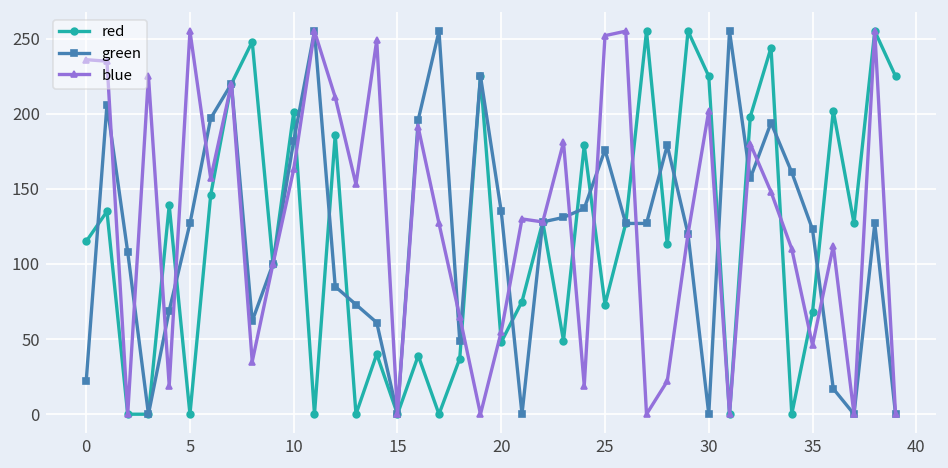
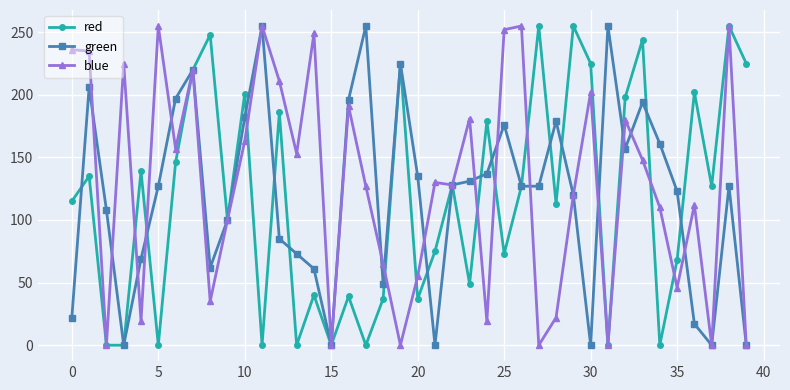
  {
    "red": {
      "0": 115,
      "5": 0,
      "10": 201,
-     "20": 48,
+     "20": 37,
      "25": 73,
      "30": 225,
      "35": 68
    },
    "green": {
      "0": 22,
      "5": 127,
      "10": 182,
      "20": 135,
      "25": 176,
      "30": 0,
      "35": 123
    },
    "blue": {
      "5": 255,
      "10": 163,
      "20": 55,
      "25": 252,
      "30": 202,
      "35": 46
    }
  }
